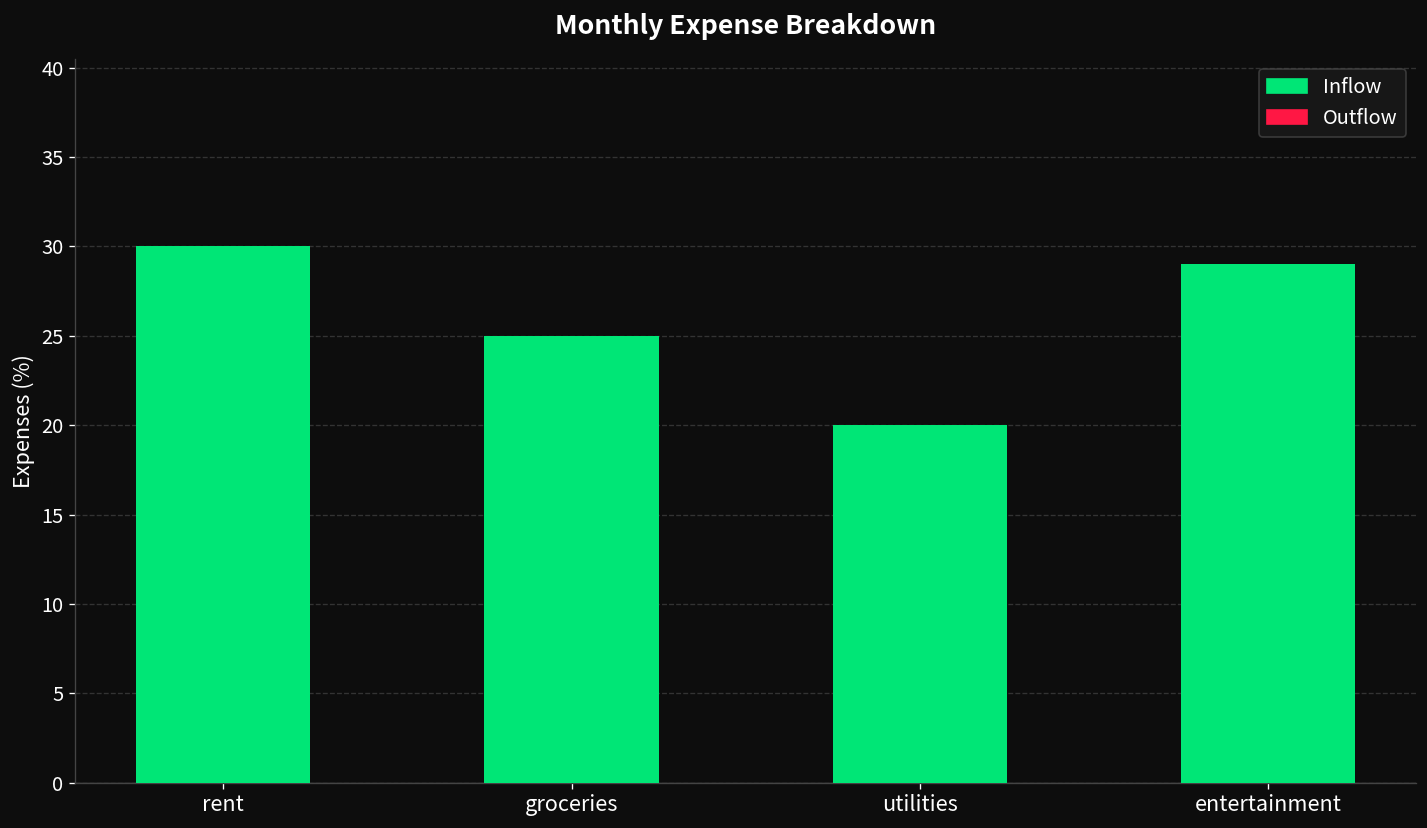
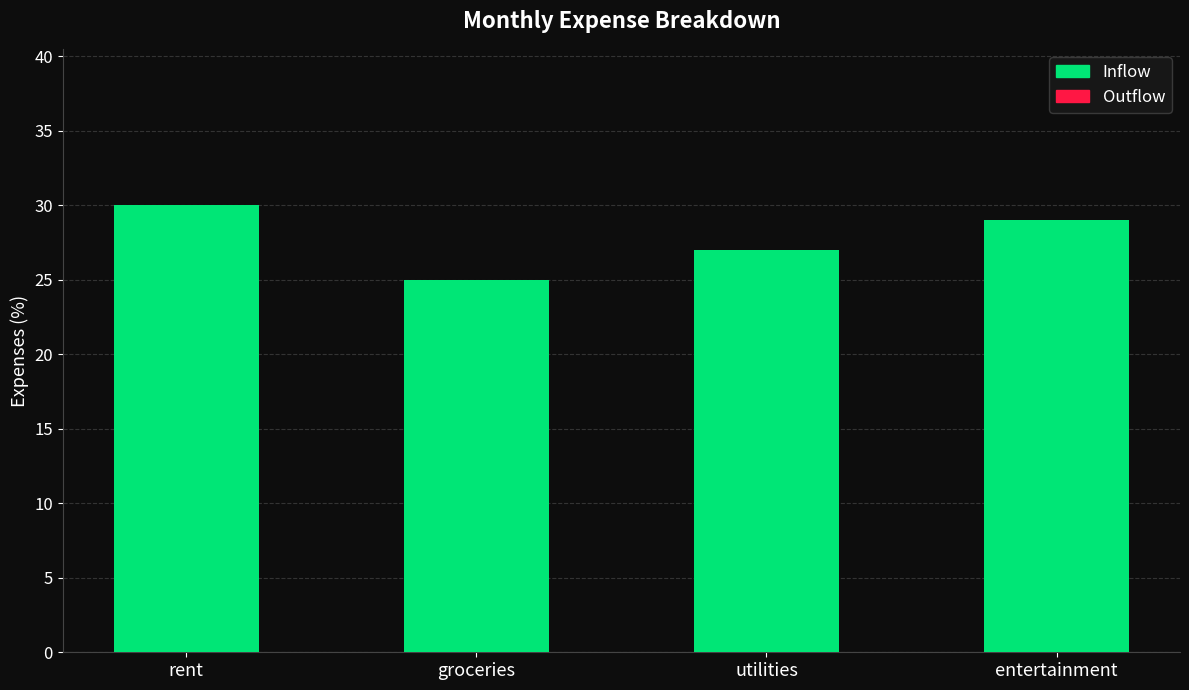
  {
    "Inflow": {
      "rent": 30,
      "groceries": 25,
-     "utilities": 20,
+     "utilities": 27,
      "entertainment": 29
    },
    "Outflow": {
      "rent": 0,
      "groceries": 0,
      "utilities": 0,
      "entertainment": 0
    }
  }
